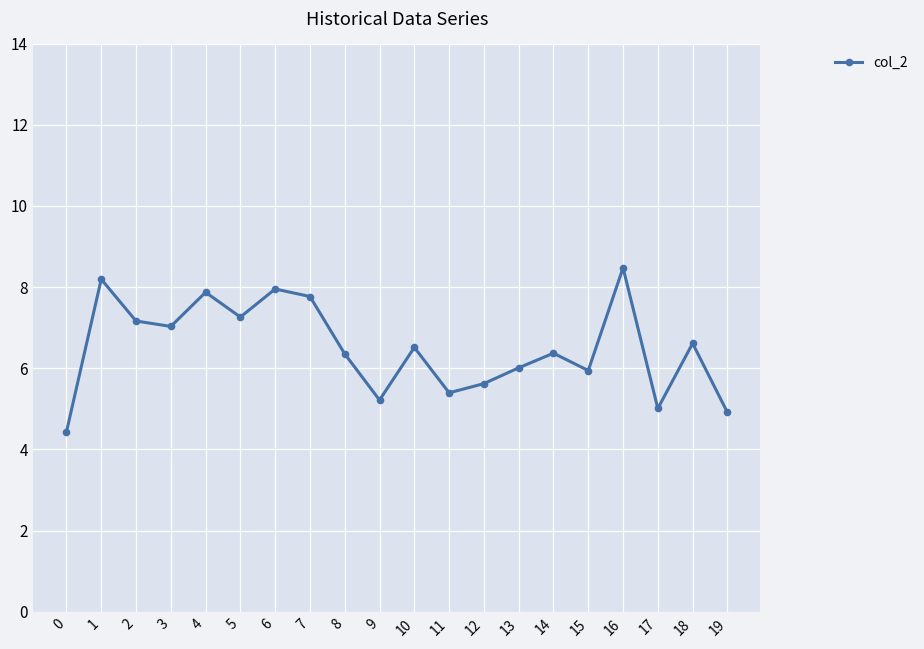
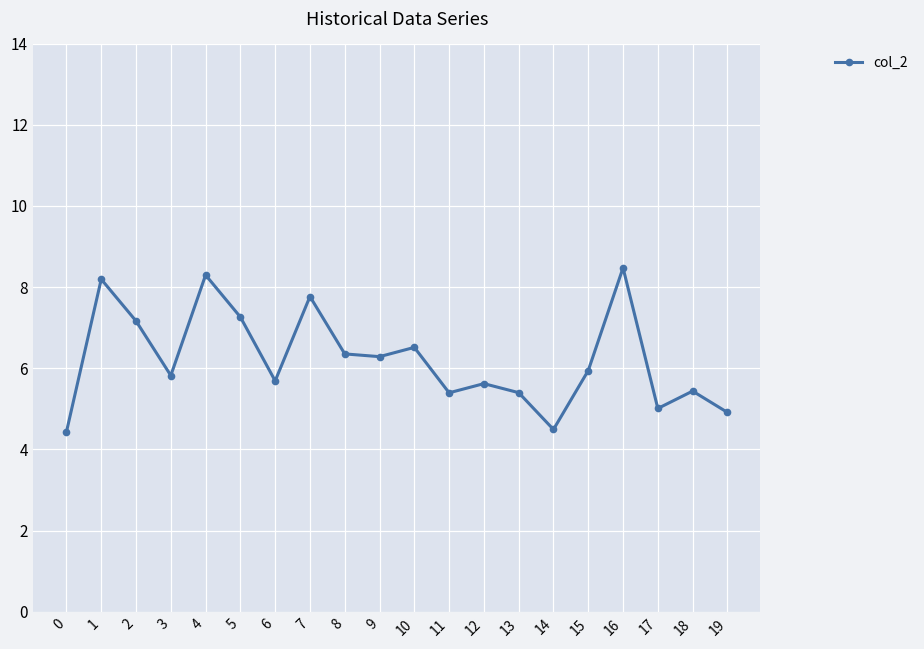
  {
    "0": 4.4,
    "1": 8.2,
    "2": 7.2,
-   "3": 7.0,
-   "4": 7.9,
+   "3": 5.8,
+   "4": 8.3,
    "5": 7.3,
-   "6": 8.0,
+   "6": 5.7,
    "7": 7.8,
    "8": 6.4,
-   "9": 5.2,
+   "9": 6.3,
    "10": 6.5,
    "11": 5.4,
    "12": 5.6,
-   "13": 6.0,
-   "14": 6.4,
+   "13": 5.4,
+   "14": 4.5,
    "15": 5.9,
    "16": 8.5,
    "17": 5.0,
-   "18": 6.6,
+   "18": 5.4,
    "19": 4.9
  }
